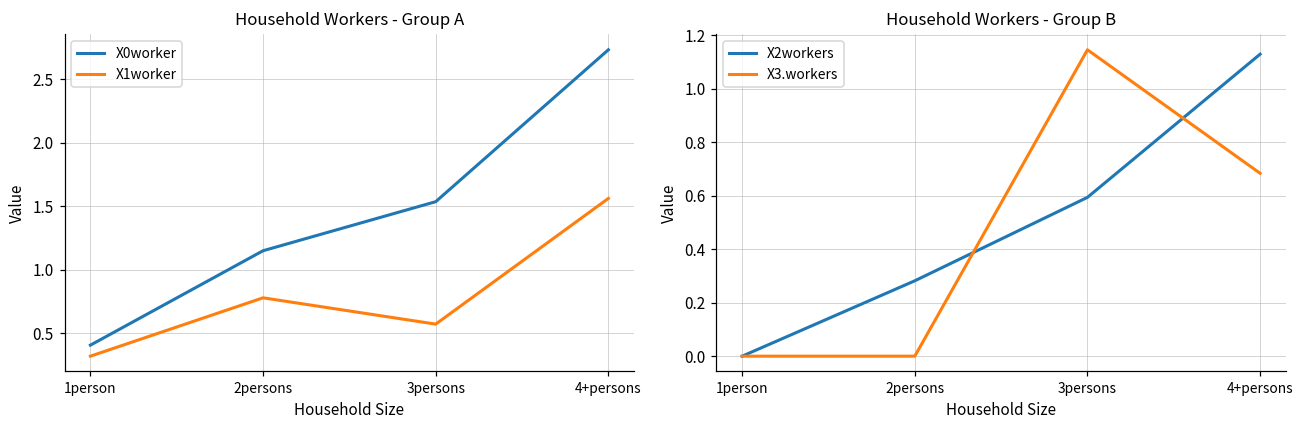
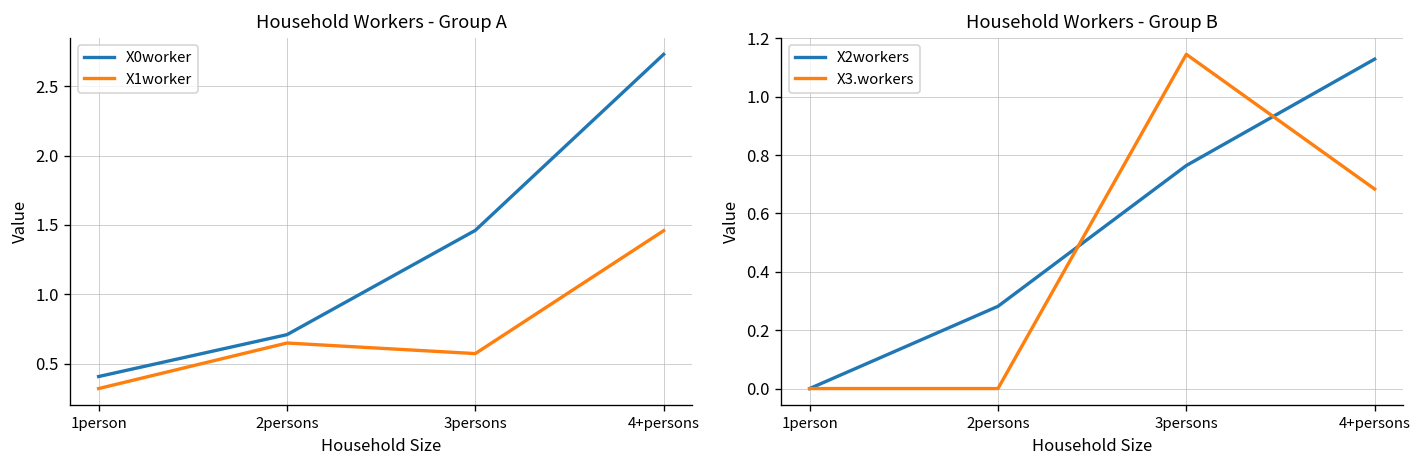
  {
    "Household Workers - Group A": {
      "X0worker": {
        "1person": 0.41,
-       "2persons": 1.15,
-       "3persons": 1.54,
+       "2persons": 0.71,
+       "3persons": 1.46,
        "4+persons": 2.73
      },
      "X1worker": {
        "1person": 0.32,
-       "2persons": 0.78,
+       "2persons": 0.65,
        "3persons": 0.57,
-       "4+persons": 1.56
+       "4+persons": 1.46
      }
    },
    "Household Workers - Group B": {
      "X2workers": {
        "2persons": 0.28,
-       "3persons": 0.59,
+       "3persons": 0.76,
        "4+persons": 1.13
      },
      "X3.workers": {
        "2persons": 0.00,
        "3persons": 1.15,
        "4+persons": 0.68
      }
    }
  }
